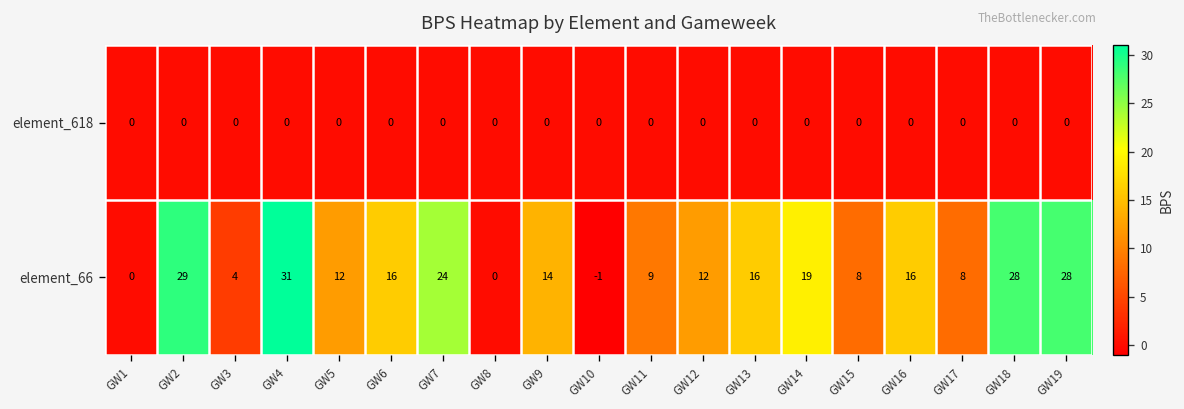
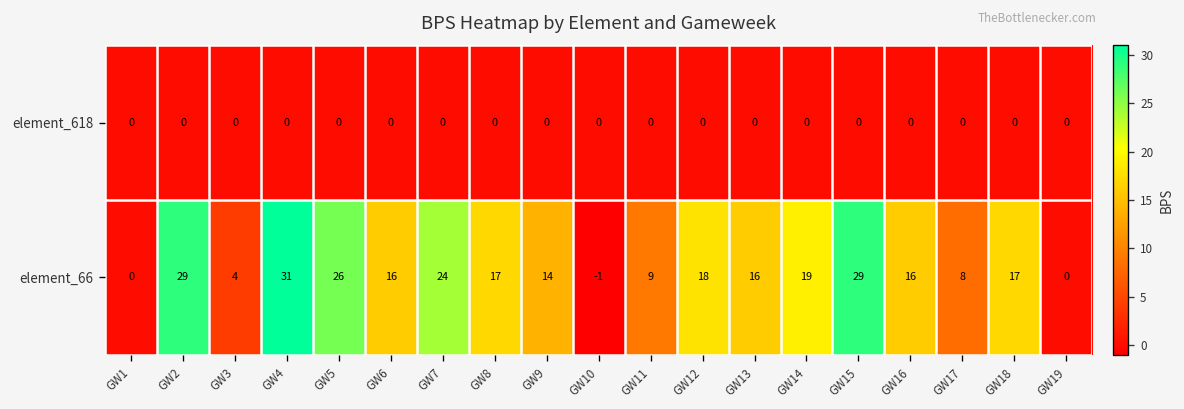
  {
    "element_618": {
      "GW1": 0,
      "GW2": 0,
      "GW3": 0,
      "GW4": 0,
      "GW5": 0,
      "GW6": 0,
      "GW7": 0,
      "GW8": 0,
      "GW9": 0,
      "GW10": 0,
      "GW11": 0,
      "GW12": 0,
      "GW13": 0,
      "GW14": 0,
      "GW15": 0,
      "GW16": 0,
      "GW17": 0,
      "GW18": 0,
      "GW19": 0
    },
    "element_66": {
      "GW1": 0,
      "GW2": 29,
      "GW3": 4,
      "GW4": 31,
-     "GW5": 12,
+     "GW5": 26,
      "GW6": 16,
      "GW7": 24,
-     "GW8": 0,
+     "GW8": 17,
      "GW9": 14,
      "GW10": -1,
      "GW11": 9,
-     "GW12": 12,
+     "GW12": 18,
      "GW13": 16,
      "GW14": 19,
-     "GW15": 8,
+     "GW15": 29,
      "GW16": 16,
      "GW17": 8,
-     "GW18": 28,
-     "GW19": 28
+     "GW18": 17,
+     "GW19": 0
    }
  }
